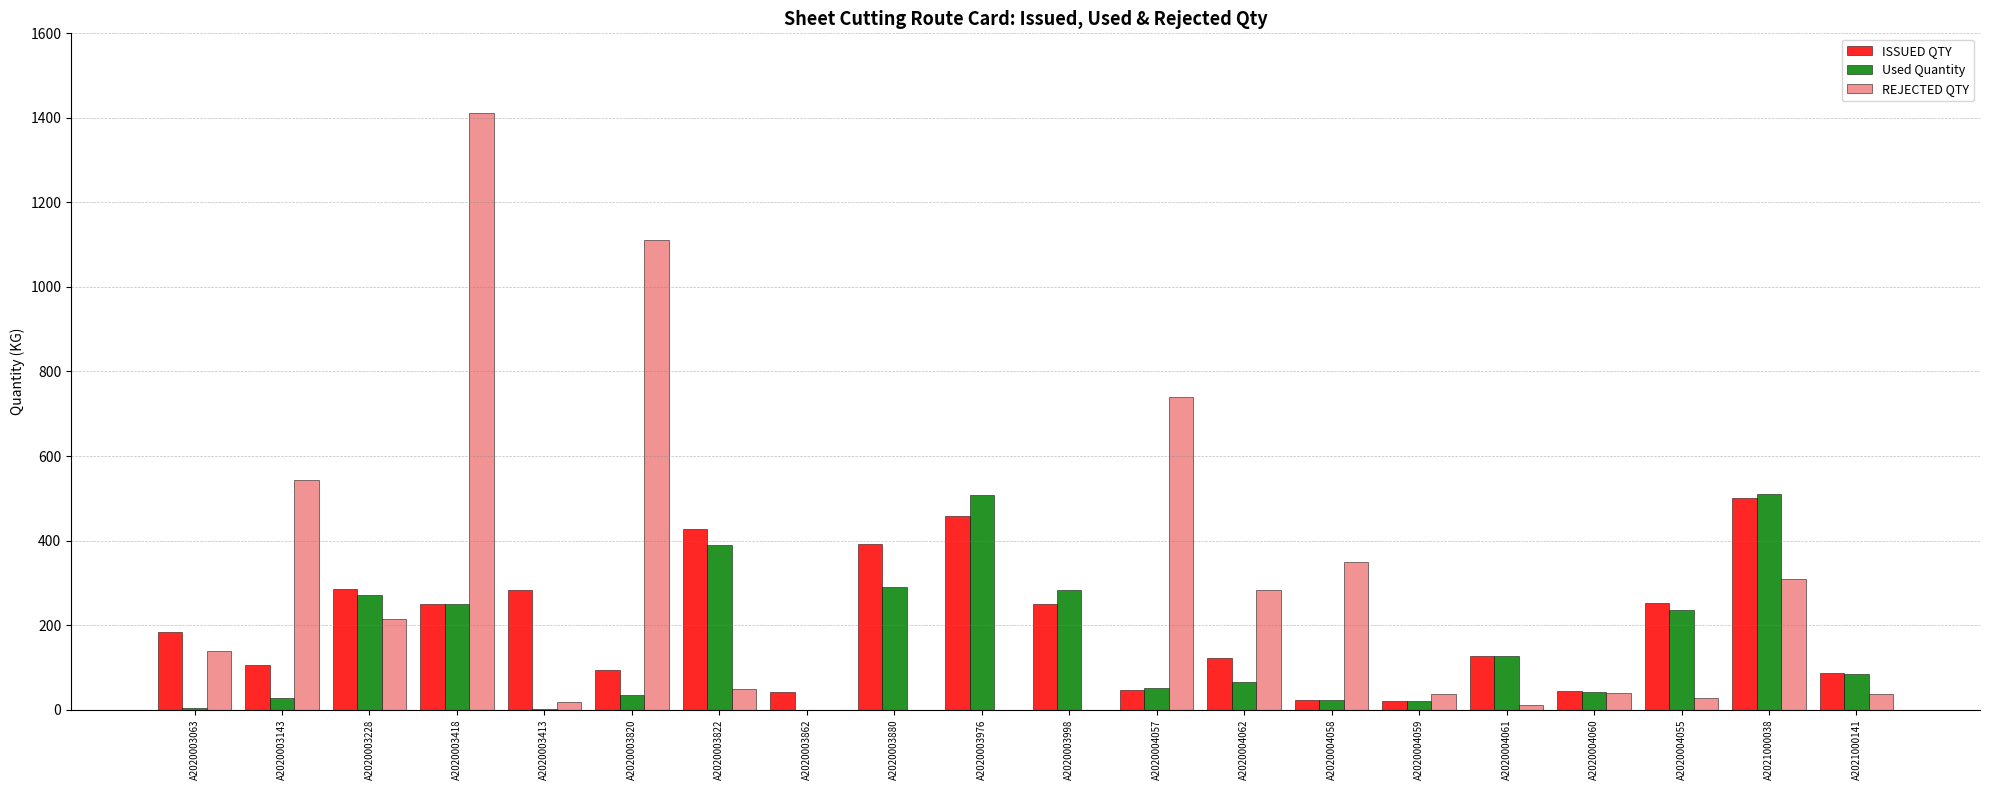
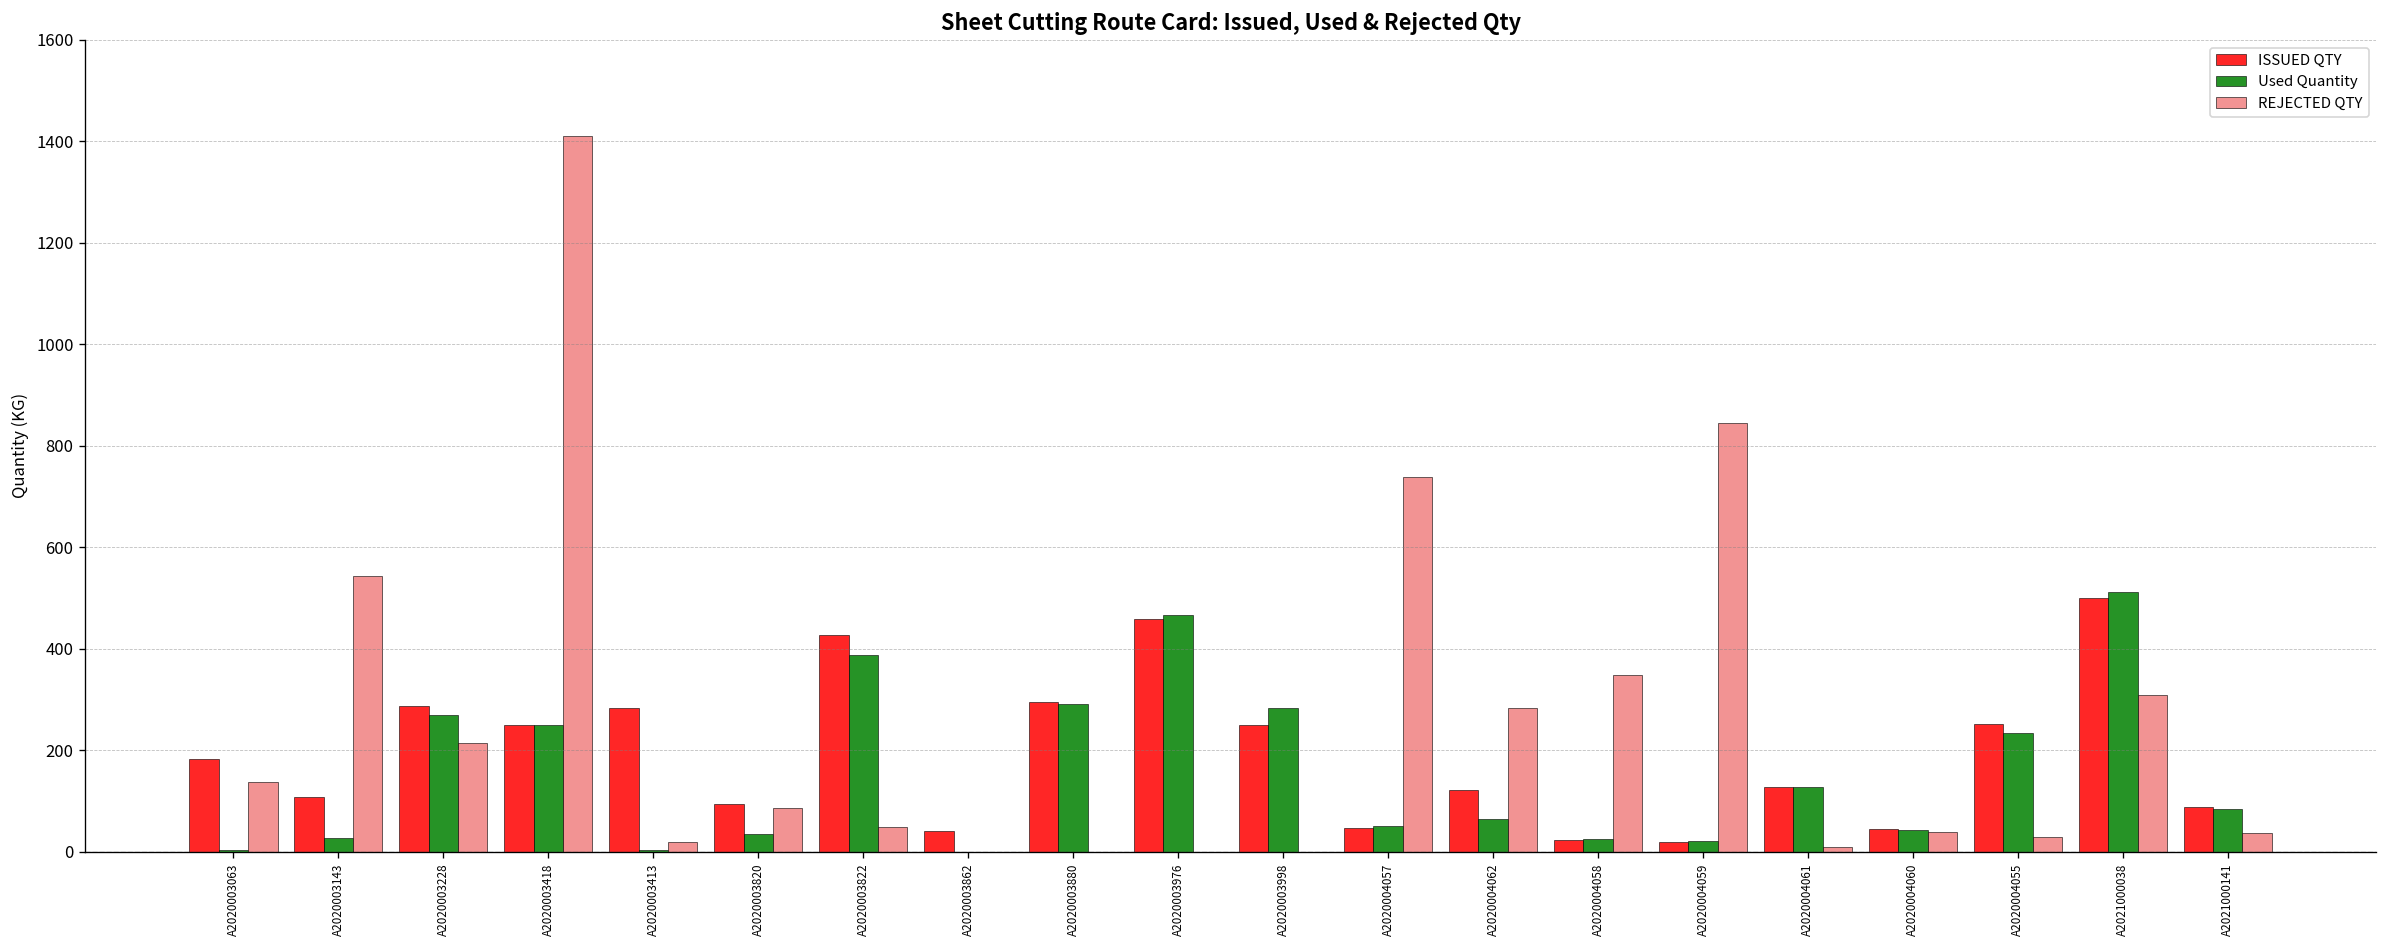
  {
    "ISSUED QTY": {
      "A2020003063": 180,
      "A2020003143": 110,
      "A2020003228": 290,
      "A2020003418": 250,
      "A2020003413": 280,
      "A2020003820": 90,
      "A2020003822": 430,
      "A2020003862": 40,
-     "A2020003880": 390,
+     "A2020003880": 300,
      "A2020003976": 460,
      "A2020003998": 250,
      "A2020004057": 50,
      "A2020004062": 120,
      "A2020004058": 20,
      "A2020004059": 20,
      "A2020004061": 130,
      "A2020004060": 40,
      "A2020004055": 250,
      "A2021000038": 500,
      "A2021000141": 90
    },
    "Used Quantity": {
      "A2020003143": 30,
      "A2020003228": 270,
      "A2020003418": 250,
      "A2020003820": 30,
      "A2020003822": 390,
      "A2020003862": 0,
      "A2020003880": 290,
-     "A2020003976": 510,
+     "A2020003976": 470,
      "A2020003998": 280,
      "A2020004057": 50,
      "A2020004062": 60,
      "A2020004058": 20,
      "A2020004059": 20,
      "A2020004061": 130,
      "A2020004060": 40,
      "A2020004055": 230,
      "A2021000038": 510,
      "A2021000141": 80
    },
    "REJECTED QTY": {
      "A2020003063": 140,
      "A2020003143": 540,
      "A2020003228": 220,
      "A2020003418": 1410,
      "A2020003413": 20,
-     "A2020003820": 1110,
+     "A2020003820": 90,
      "A2020003822": 50,
      "A2020003862": 0,
      "A2020003880": 0,
      "A2020003976": 0,
      "A2020003998": 0,
      "A2020004057": 740,
      "A2020004062": 280,
      "A2020004058": 350,
-     "A2020004059": 40,
+     "A2020004059": 850,
      "A2020004061": 10,
      "A2020004060": 40,
      "A2020004055": 30,
      "A2021000038": 310,
      "A2021000141": 40
    }
  }
